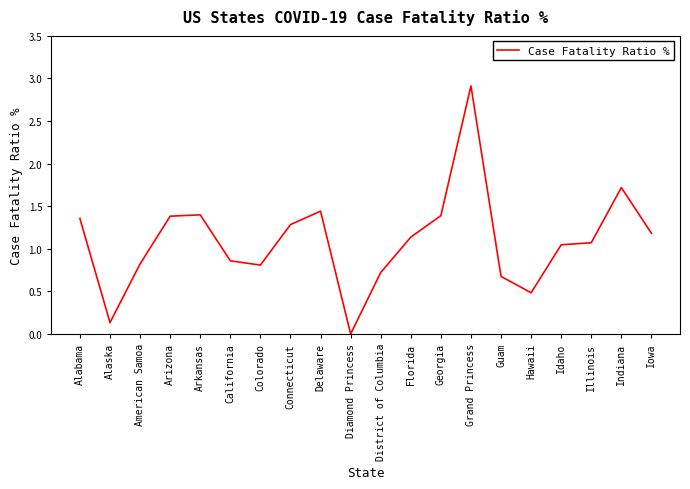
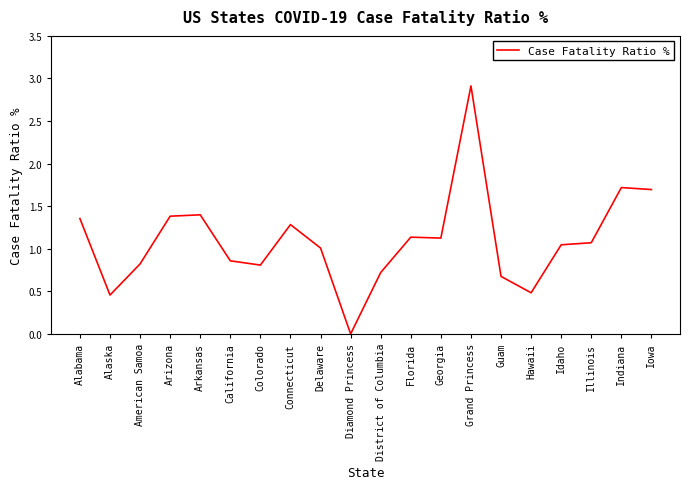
  {
    "Alabama": 1.4,
-   "Alaska": 0.1,
+   "Alaska": 0.5,
    "American Samoa": 0.8,
    "Arizona": 1.4,
    "Arkansas": 1.4,
    "California": 0.9,
    "Colorado": 0.8,
    "Connecticut": 1.3,
-   "Delaware": 1.4,
+   "Delaware": 1.0,
    "Diamond Princess": 0.0,
    "District of Columbia": 0.7,
    "Florida": 1.1,
-   "Georgia": 1.4,
+   "Georgia": 1.1,
    "Grand Princess": 2.9,
    "Guam": 0.7,
    "Hawaii": 0.5,
    "Idaho": 1.0,
    "Illinois": 1.1,
    "Indiana": 1.7,
-   "Iowa": 1.2
+   "Iowa": 1.7
  }
